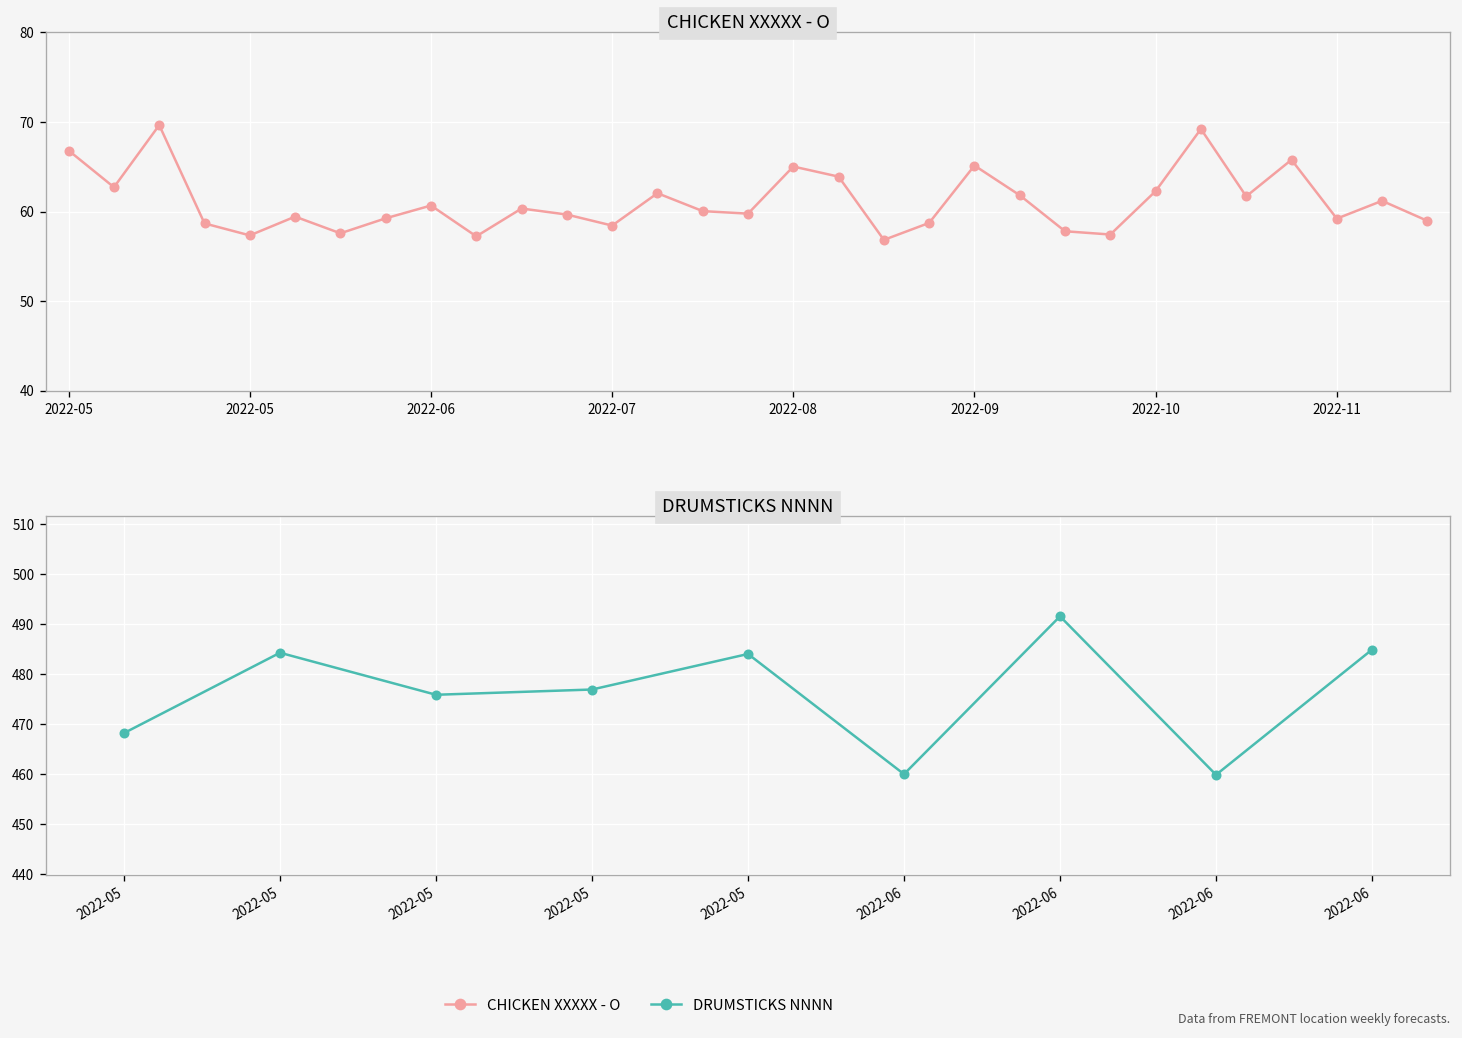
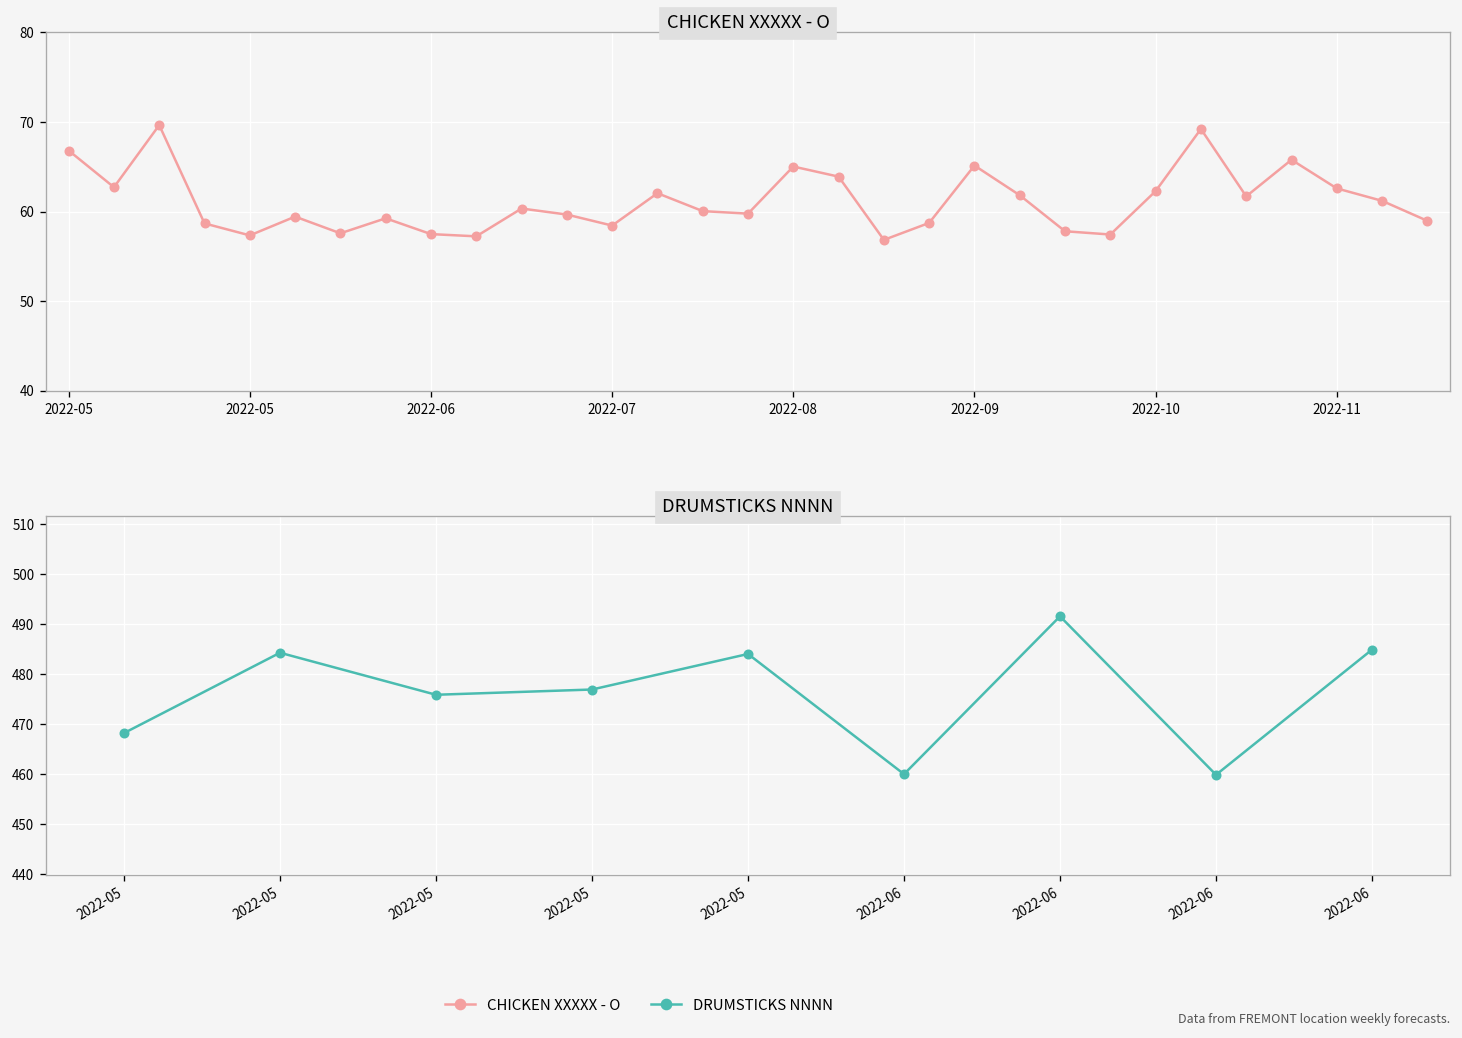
  {
    "CHICKEN XXXXX - O": {
-     "2022-06": 61,
+     "2022-06": 57,
      "2022-07": 58,
      "2022-08": 65,
      "2022-09": 65,
      "2022-10": 62,
-     "2022-11": 59
+     "2022-11": 63
    }
  }
